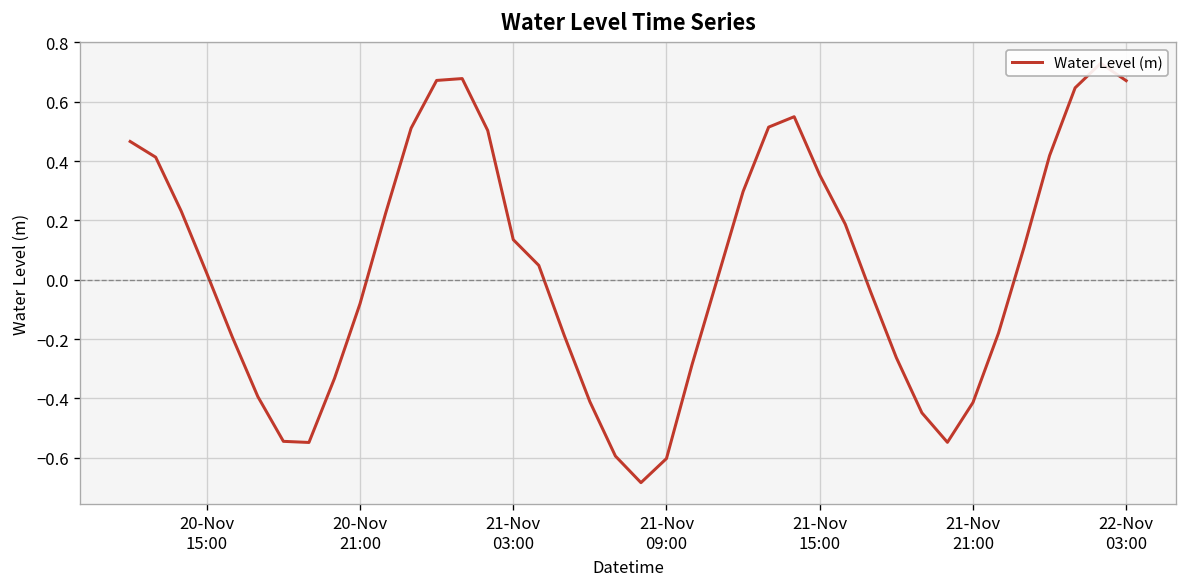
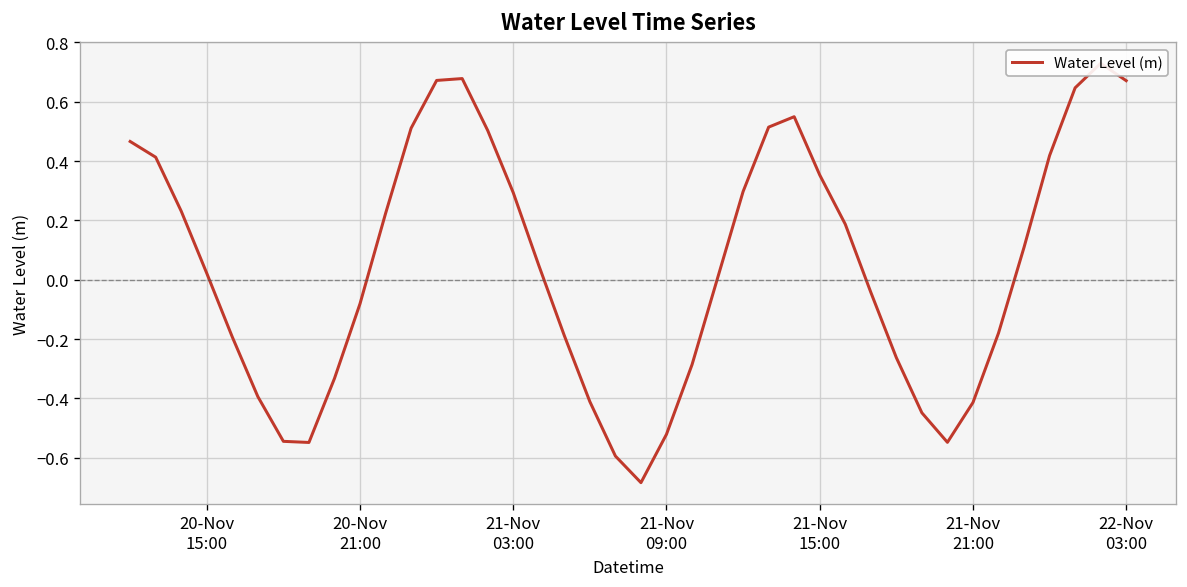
  {
    "20-Nov 15:00": 0.02,
    "20-Nov 21:00": -0.08,
-   "21-Nov 03:00": 0.14,
-   "21-Nov 09:00": -0.60,
+   "21-Nov 03:00": 0.29,
+   "21-Nov 09:00": -0.52,
    "21-Nov 15:00": 0.35,
    "21-Nov 21:00": -0.41,
    "22-Nov 03:00": 0.67
  }
